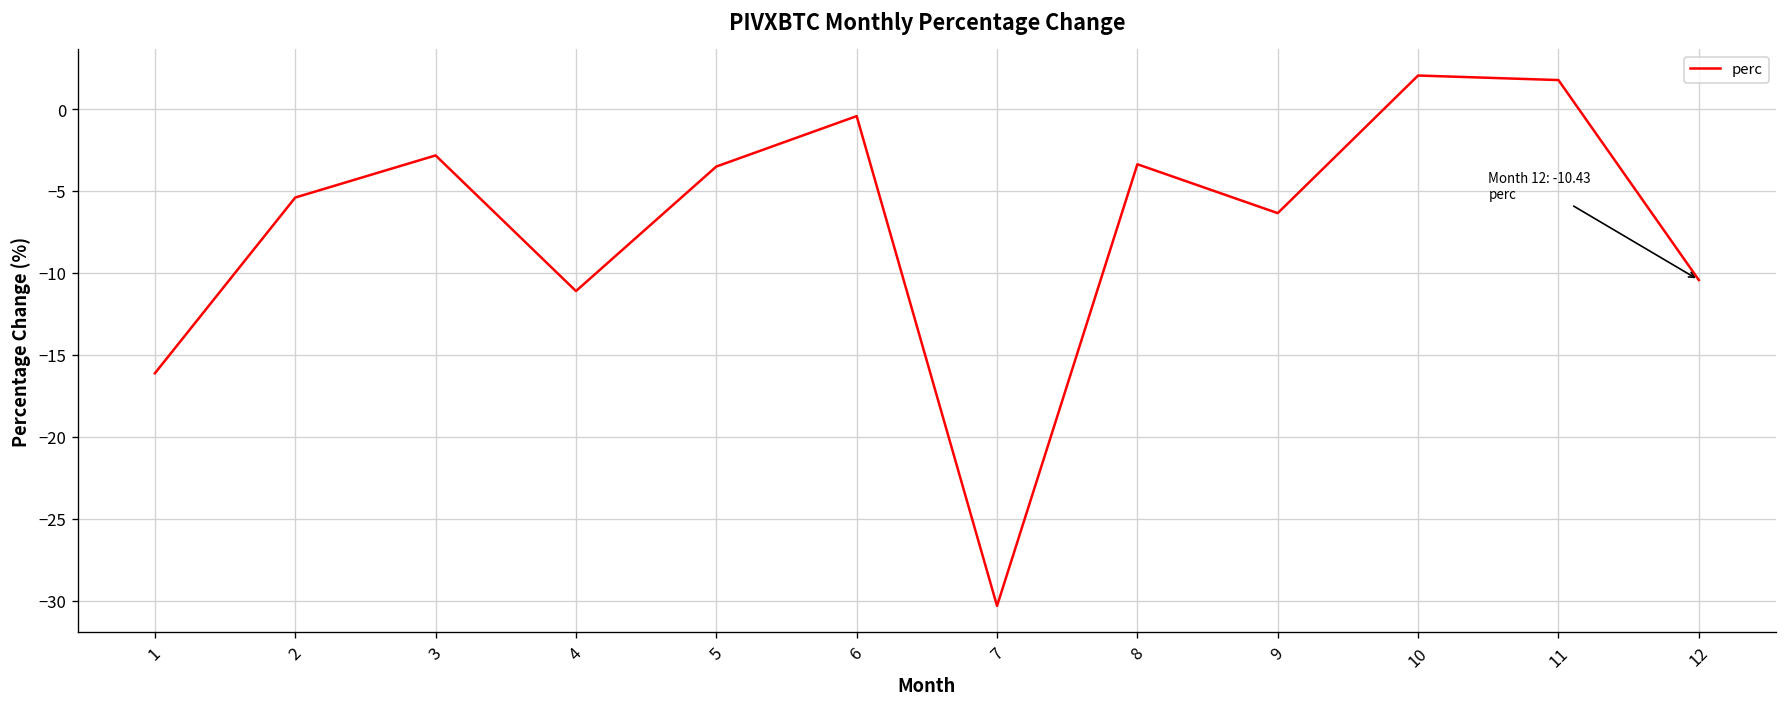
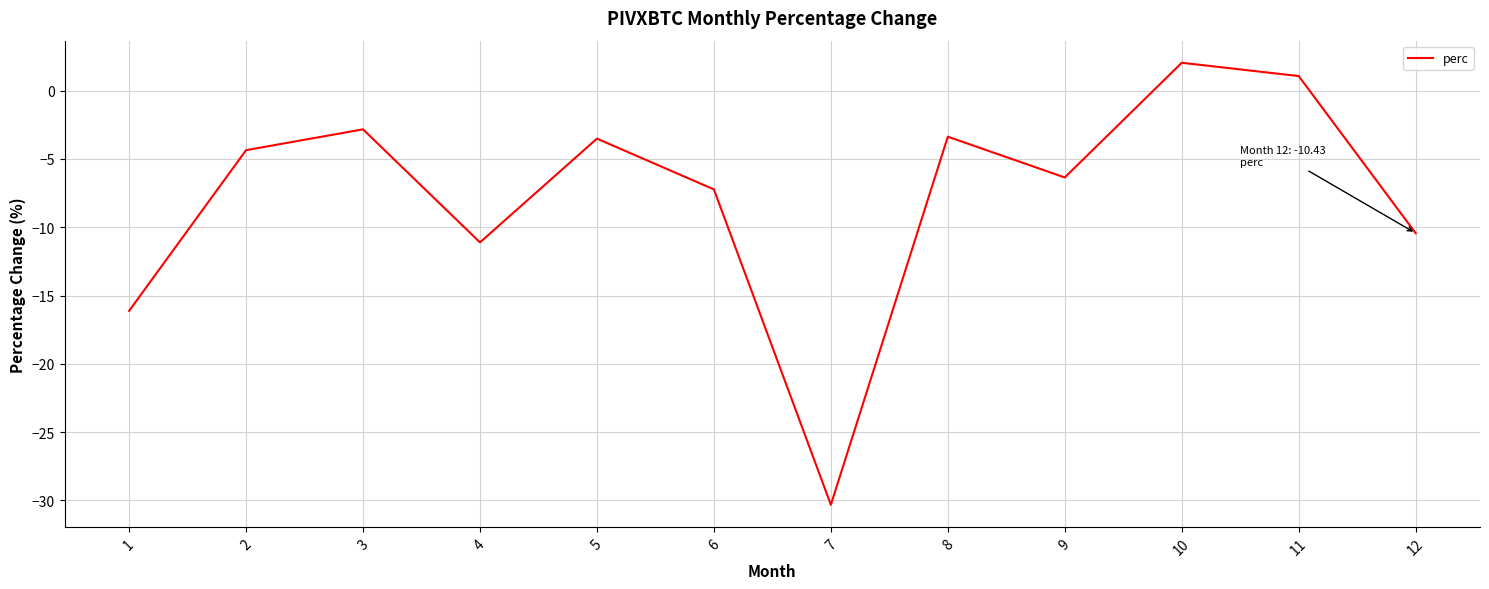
  {
    "1": -16.1,
-   "2": -5.4,
+   "2": -4.4,
    "3": -2.8,
    "4": -11.1,
    "5": -3.5,
-   "6": -0.4,
+   "6": -7.2,
    "7": -30.3,
    "8": -3.4,
    "9": -6.4,
    "10": 2.0,
-   "11": 1.8
+   "11": 1.1
  }
